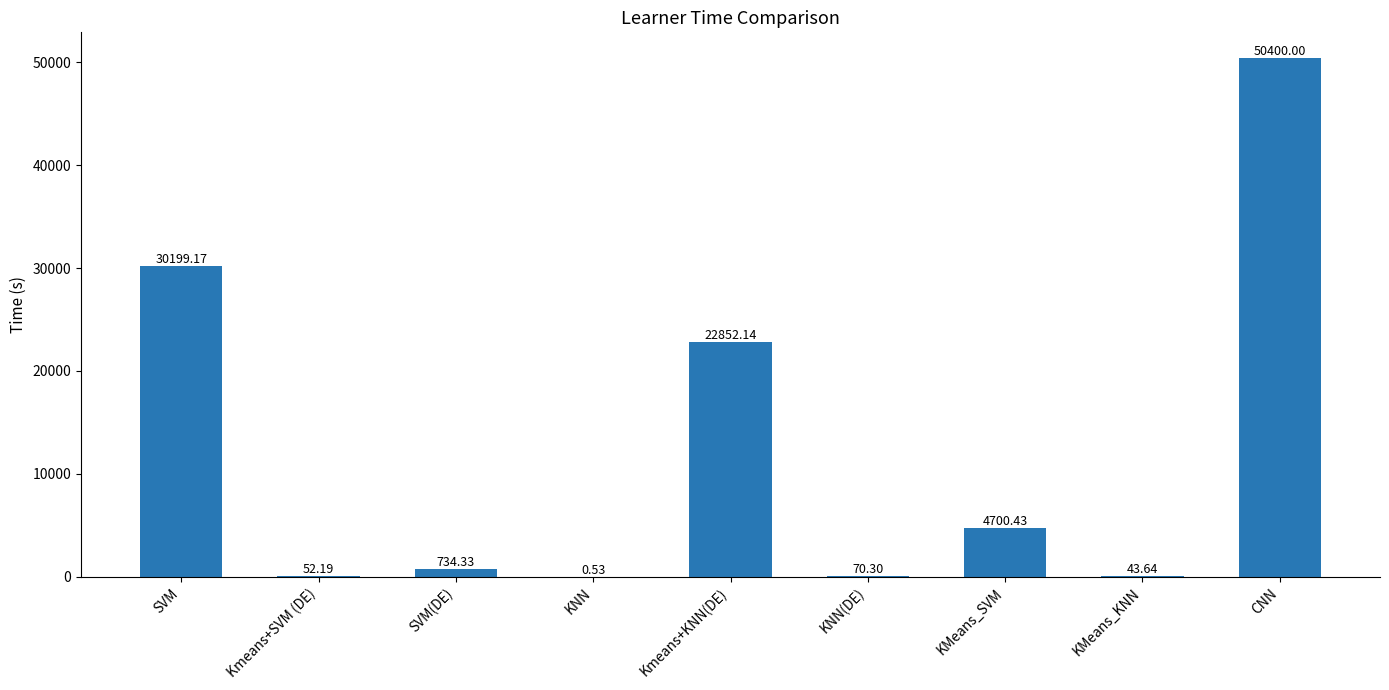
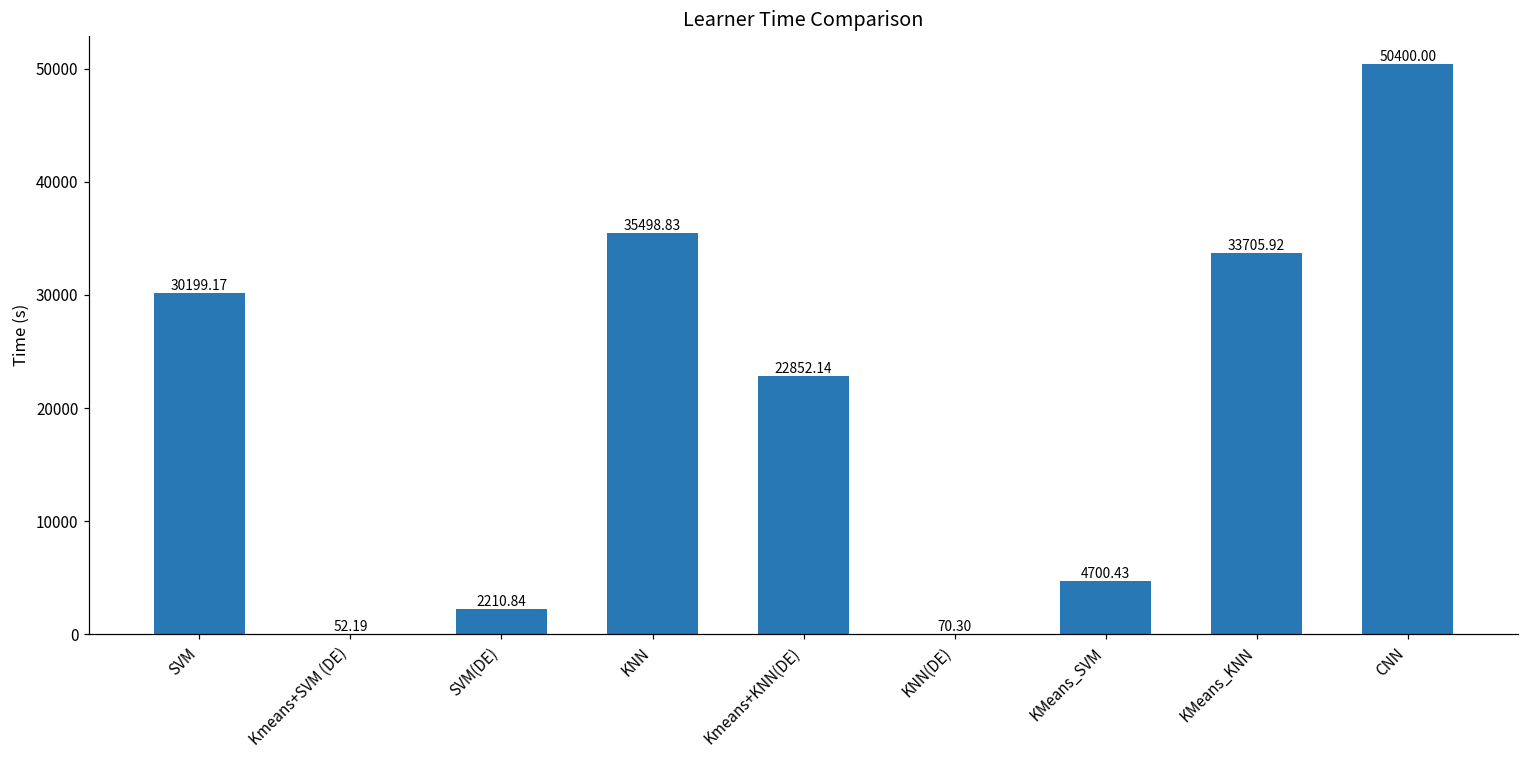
  {
    "SVM": 30199.17,
    "Kmeans+SVM (DE)": 52.19,
-   "SVM(DE)": 734.33,
-   "KNN": 0.53,
+   "SVM(DE)": 2210.84,
+   "KNN": 35498.83,
    "Kmeans+KNN(DE)": 22852.14,
    "KNN(DE)": 70.30,
    "KMeans_SVM": 4700.43,
-   "KMeans_KNN": 43.64,
+   "KMeans_KNN": 33705.92,
    "CNN": 50400.00
  }
